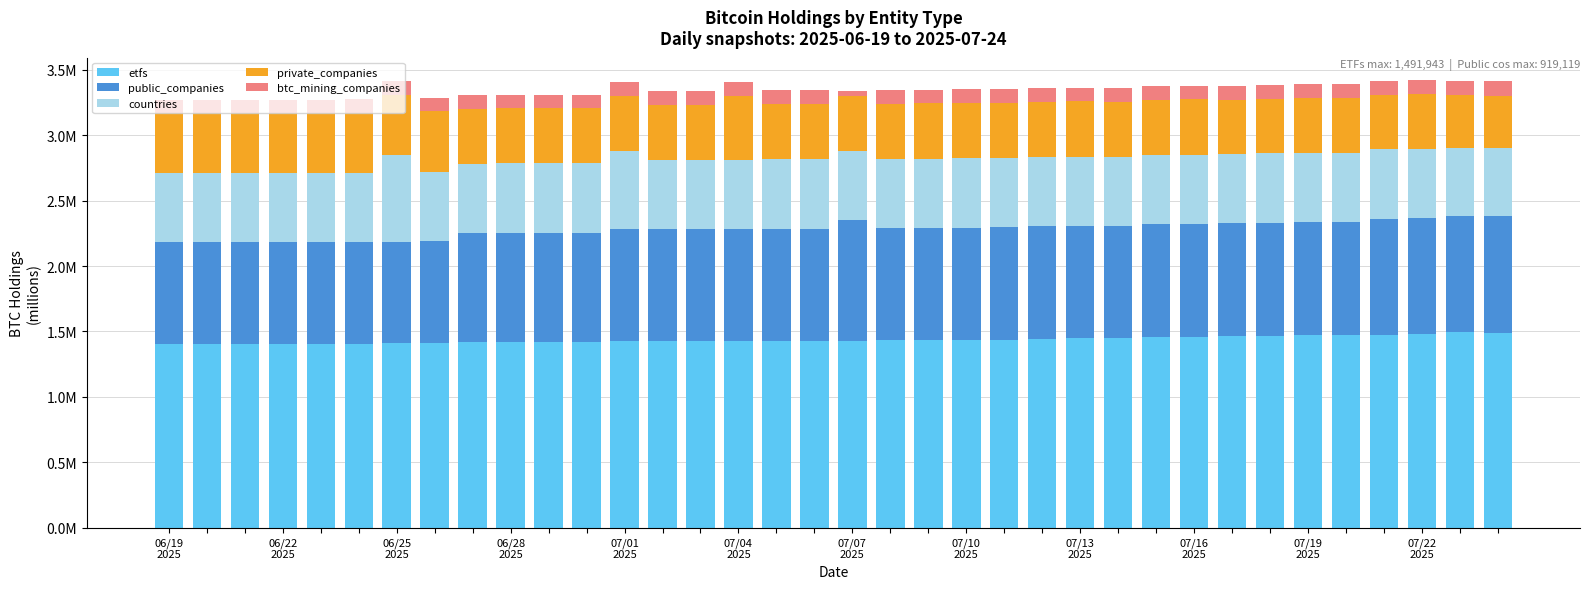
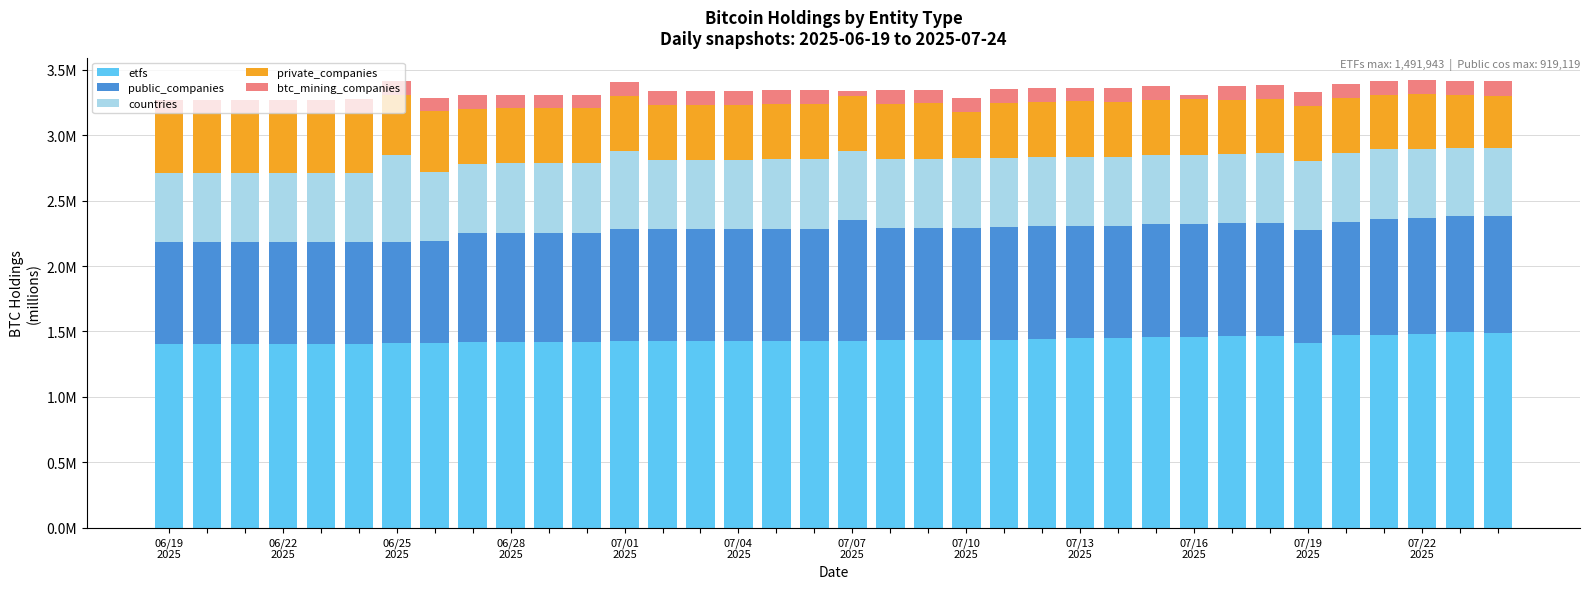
  {
    "etfs": {
      "06/19 2025": 1400000,
      "06/22 2025": 1410000,
      "06/25 2025": 1410000,
      "06/28 2025": 1420000,
      "07/01 2025": 1430000,
      "07/04 2025": 1430000,
      "07/07 2025": 1430000,
      "07/10 2025": 1440000,
      "07/13 2025": 1450000,
      "07/16 2025": 1460000,
-     "07/19 2025": 1470000,
+     "07/19 2025": 1410000,
      "07/22 2025": 1480000
    },
    "public_companies": {
      "06/19 2025": 780000,
      "06/22 2025": 780000,
      "06/25 2025": 780000,
      "06/28 2025": 830000,
      "07/01 2025": 850000,
      "07/04 2025": 860000,
      "07/07 2025": 920000,
      "07/10 2025": 860000,
      "07/13 2025": 860000,
      "07/16 2025": 860000,
      "07/19 2025": 860000,
      "07/22 2025": 890000
    },
    "countries": {
      "06/19 2025": 530000,
      "06/22 2025": 530000,
      "06/25 2025": 660000,
      "06/28 2025": 530000,
      "07/01 2025": 600000,
      "07/04 2025": 530000,
      "07/07 2025": 530000,
      "07/10 2025": 530000,
      "07/13 2025": 530000,
      "07/16 2025": 530000,
      "07/19 2025": 530000,
      "07/22 2025": 530000
    },
    "private_companies": {
      "06/28 2025": 420000,
      "07/01 2025": 420000,
-     "07/04 2025": 490000,
+     "07/04 2025": 420000,
      "07/07 2025": 420000,
-     "07/10 2025": 420000,
+     "07/10 2025": 350000,
      "07/13 2025": 420000,
      "07/16 2025": 420000,
      "07/19 2025": 420000,
      "07/22 2025": 420000
    },
    "btc_mining_companies": {
      "06/28 2025": 100000,
      "07/01 2025": 100000,
      "07/04 2025": 100000,
      "07/07 2025": 40000,
      "07/10 2025": 100000,
      "07/13 2025": 100000,
-     "07/16 2025": 100000,
+     "07/16 2025": 30000,
      "07/19 2025": 110000
    }
  }
